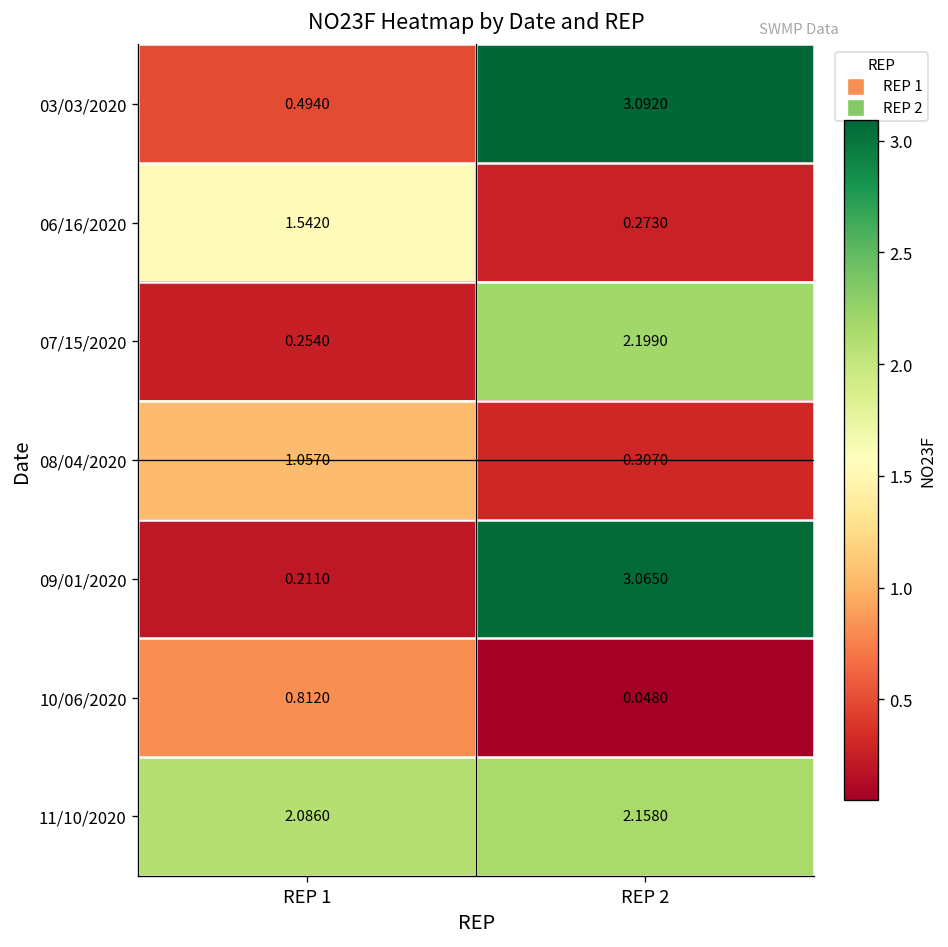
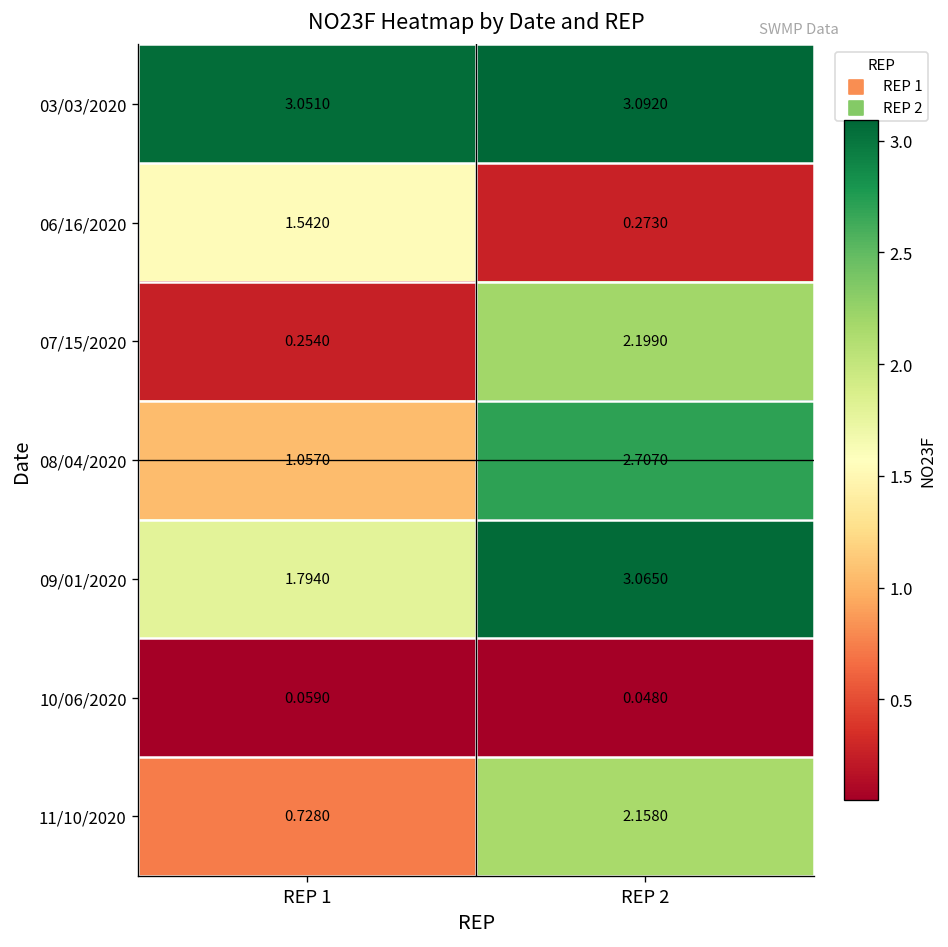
  {
    "03/03/2020": {
-     "REP 1": 0.4940,
+     "REP 1": 3.0510,
      "REP 2": 3.0920
    },
    "06/16/2020": {
      "REP 1": 1.5420,
      "REP 2": 0.2730
    },
    "07/15/2020": {
      "REP 1": 0.2540,
      "REP 2": 2.1990
    },
    "08/04/2020": {
      "REP 1": 1.0570,
-     "REP 2": 0.3070
+     "REP 2": 2.7070
    },
    "09/01/2020": {
-     "REP 1": 0.2110,
+     "REP 1": 1.7940,
      "REP 2": 3.0650
    },
    "10/06/2020": {
-     "REP 1": 0.8120,
+     "REP 1": 0.0590,
      "REP 2": 0.0480
    },
    "11/10/2020": {
-     "REP 1": 2.0860,
+     "REP 1": 0.7280,
      "REP 2": 2.1580
    }
  }
